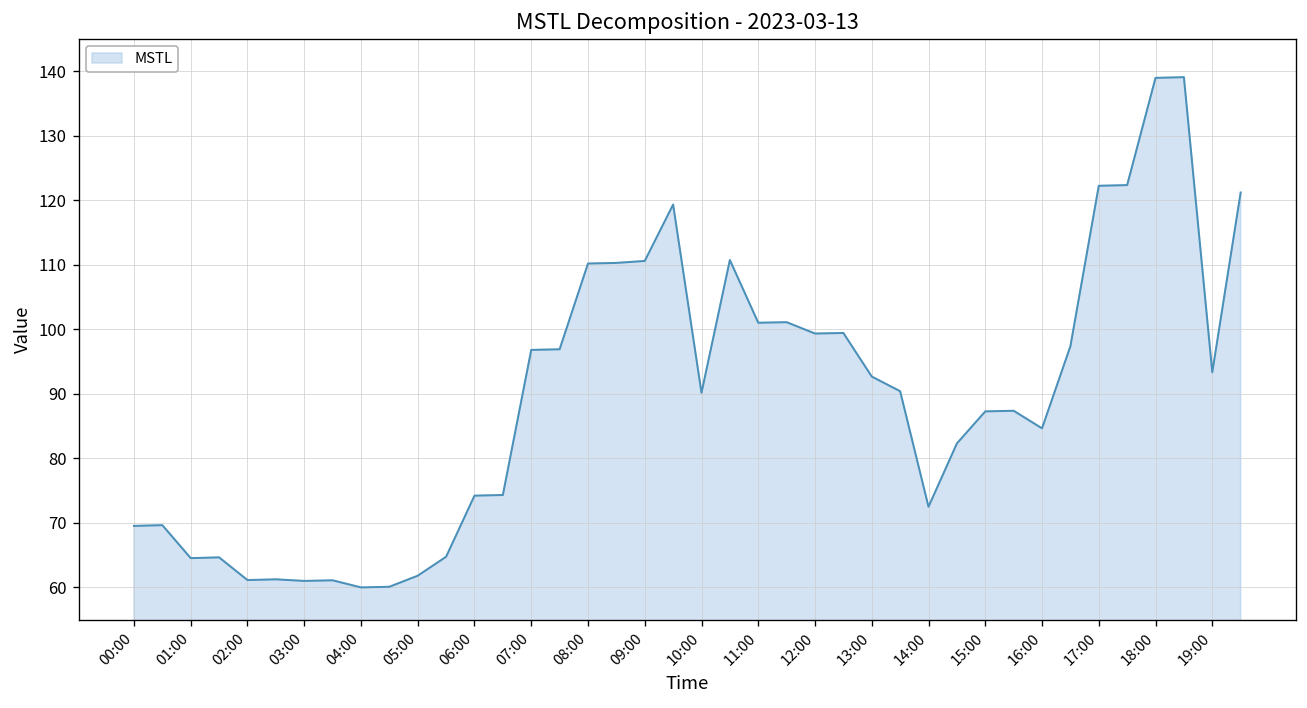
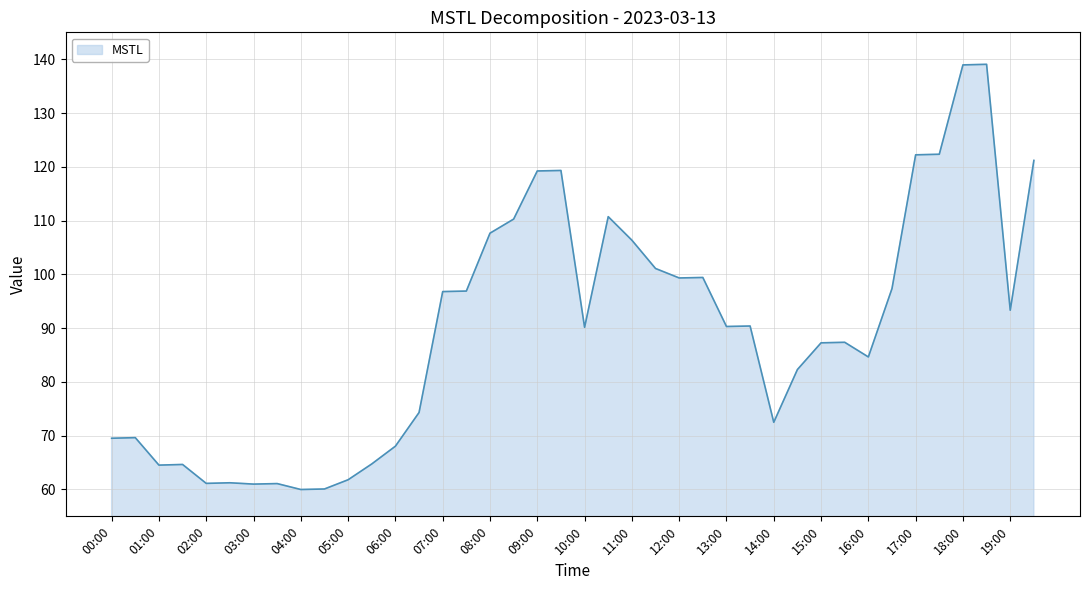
  {
    "00:00": 70,
    "01:00": 65,
    "02:00": 61,
    "03:00": 61,
    "04:00": 60,
    "05:00": 62,
-   "06:00": 74,
+   "06:00": 68,
    "07:00": 97,
-   "08:00": 110,
-   "09:00": 111,
+   "08:00": 108,
+   "09:00": 119,
    "10:00": 90,
-   "11:00": 101,
+   "11:00": 106,
    "12:00": 99,
-   "13:00": 93,
+   "13:00": 90,
    "14:00": 72,
    "15:00": 87,
    "16:00": 85,
    "17:00": 122,
    "18:00": 139,
    "19:00": 93
  }
